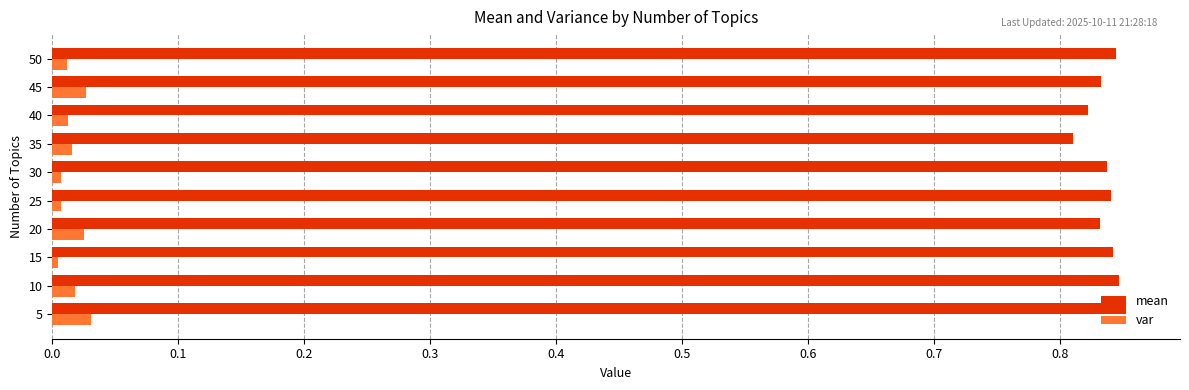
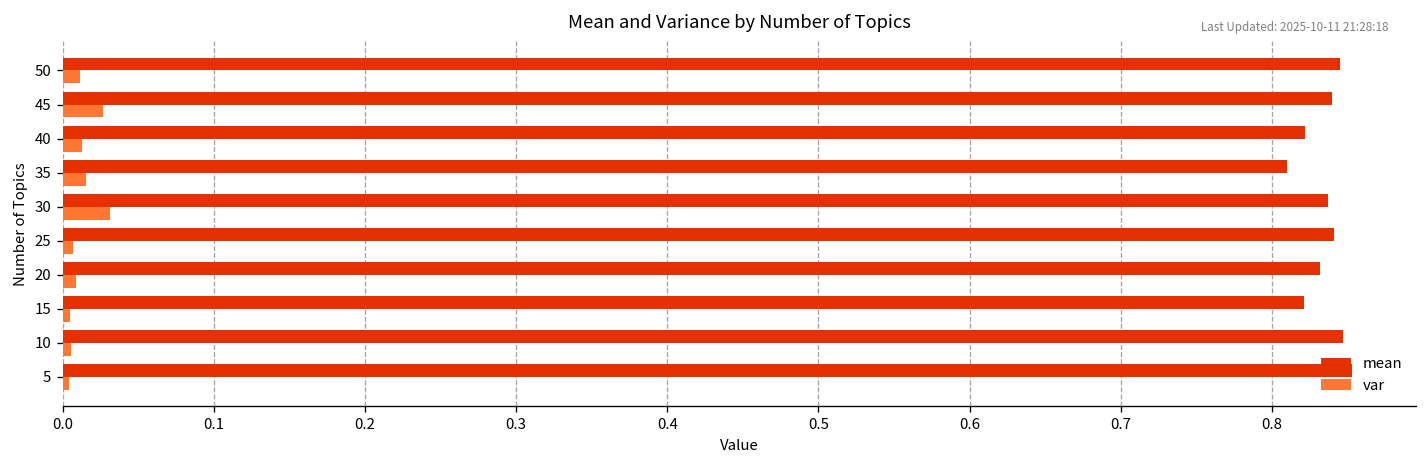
  {
    "mean": {
      "50": 0.845,
-     "45": 0.832,
+     "45": 0.840,
      "40": 0.822,
      "35": 0.810,
      "30": 0.838,
      "25": 0.841,
      "20": 0.832,
-     "15": 0.843,
+     "15": 0.821,
      "10": 0.847,
      "5": 0.853
    },
    "var": {
      "50": 0.012,
      "45": 0.027,
      "40": 0.012,
      "35": 0.016,
-     "30": 0.007,
+     "30": 0.031,
      "25": 0.007,
-     "20": 0.025,
+     "20": 0.009,
      "15": 0.005,
-     "10": 0.018,
-     "5": 0.031
+     "10": 0.005,
+     "5": 0.004
    }
  }
